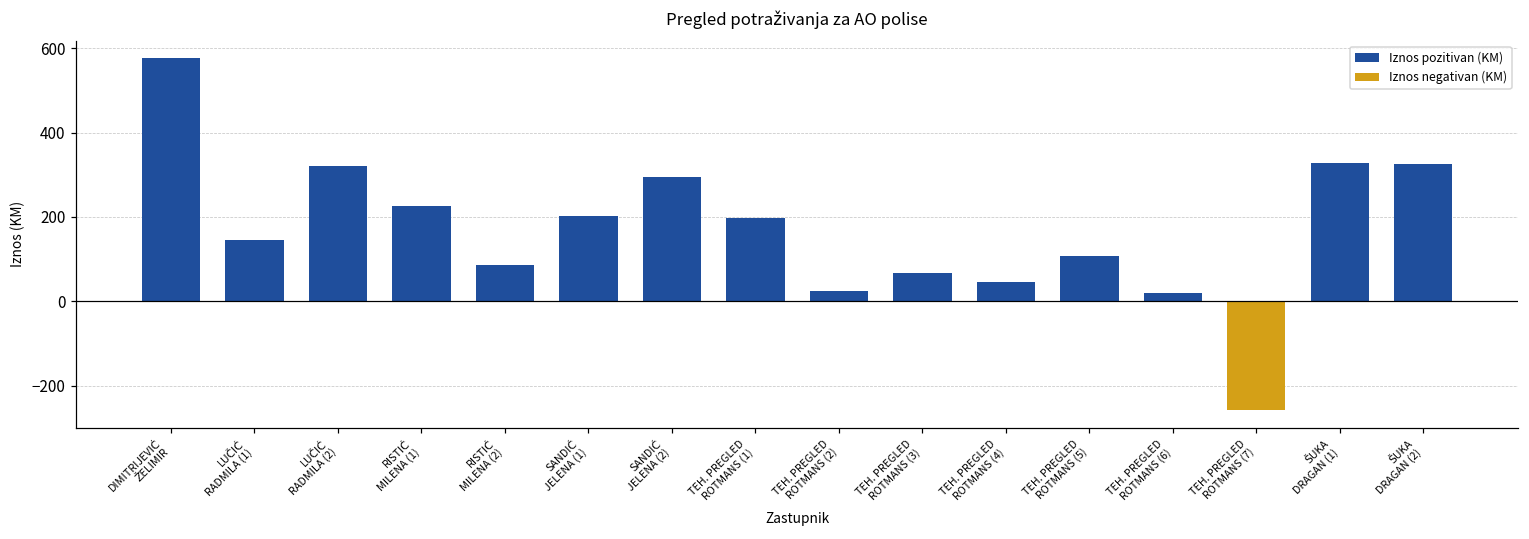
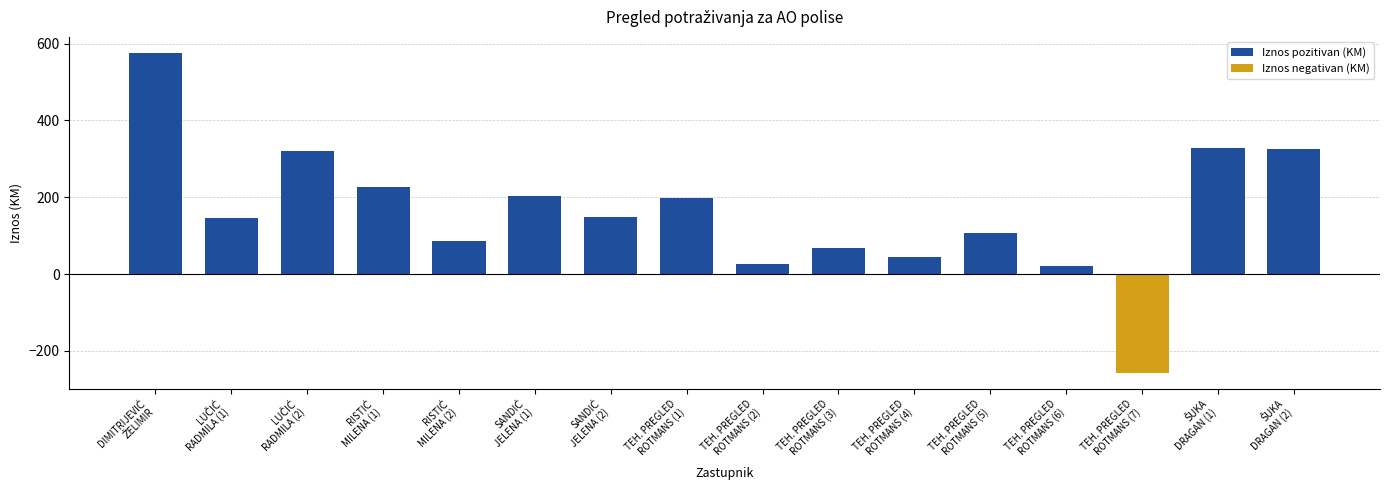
  {
    "Iznos pozitivan (KM)": {
      "DIMITRIJEVIĆ ŽELIMIR": 580,
      "LUČIĆ RADMILA (1)": 150,
      "LUČIĆ RADMILA (2)": 320,
      "RISTIĆ MILENA (1)": 230,
      "RISTIĆ MILENA (2)": 90,
      "SANDIĆ JELENA (1)": 200,
-     "SANDIĆ JELENA (2)": 300,
+     "SANDIĆ JELENA (2)": 150,
      "TEH. PREGLED ROTMANS (1)": 200,
      "TEH. PREGLED ROTMANS (2)": 20,
      "TEH. PREGLED ROTMANS (3)": 70,
      "TEH. PREGLED ROTMANS (4)": 40,
      "TEH. PREGLED ROTMANS (5)": 110,
      "TEH. PREGLED ROTMANS (6)": 20,
      "ŠUKA DRAGAN (1)": 330,
      "ŠUKA DRAGAN (2)": 330
    },
    "Iznos negativan (KM)": {
      "TEH. PREGLED ROTMANS (7)": -260
    }
  }
